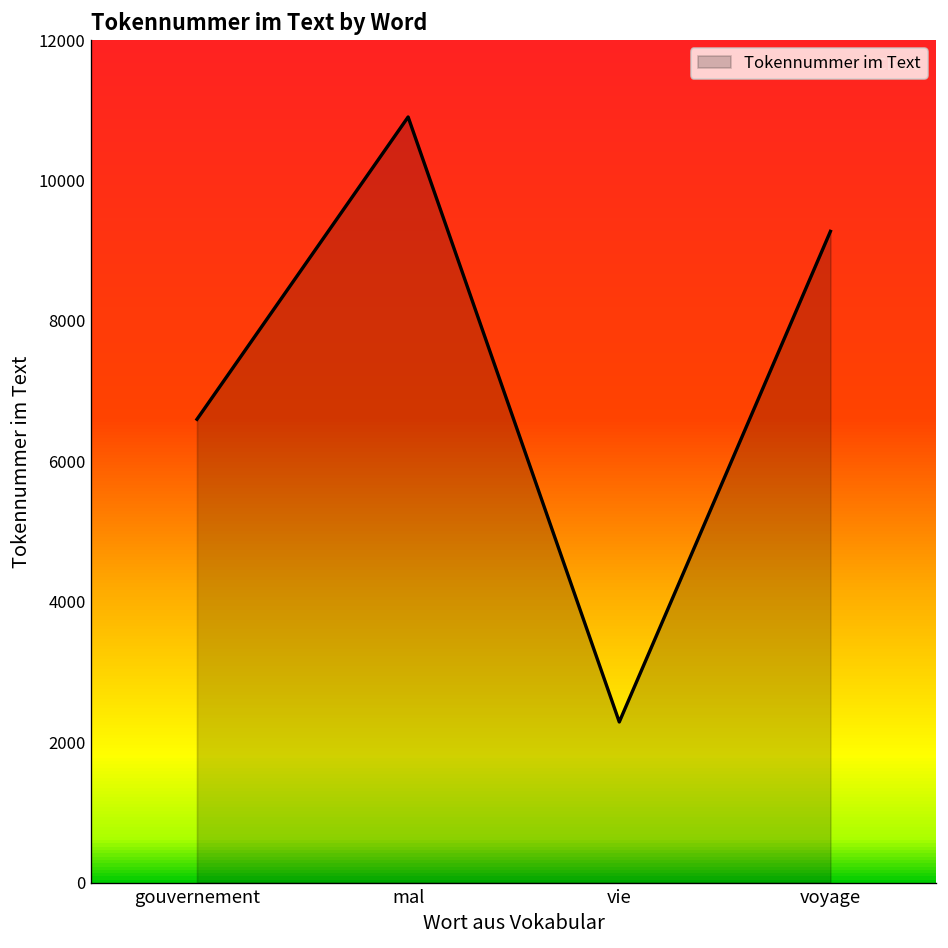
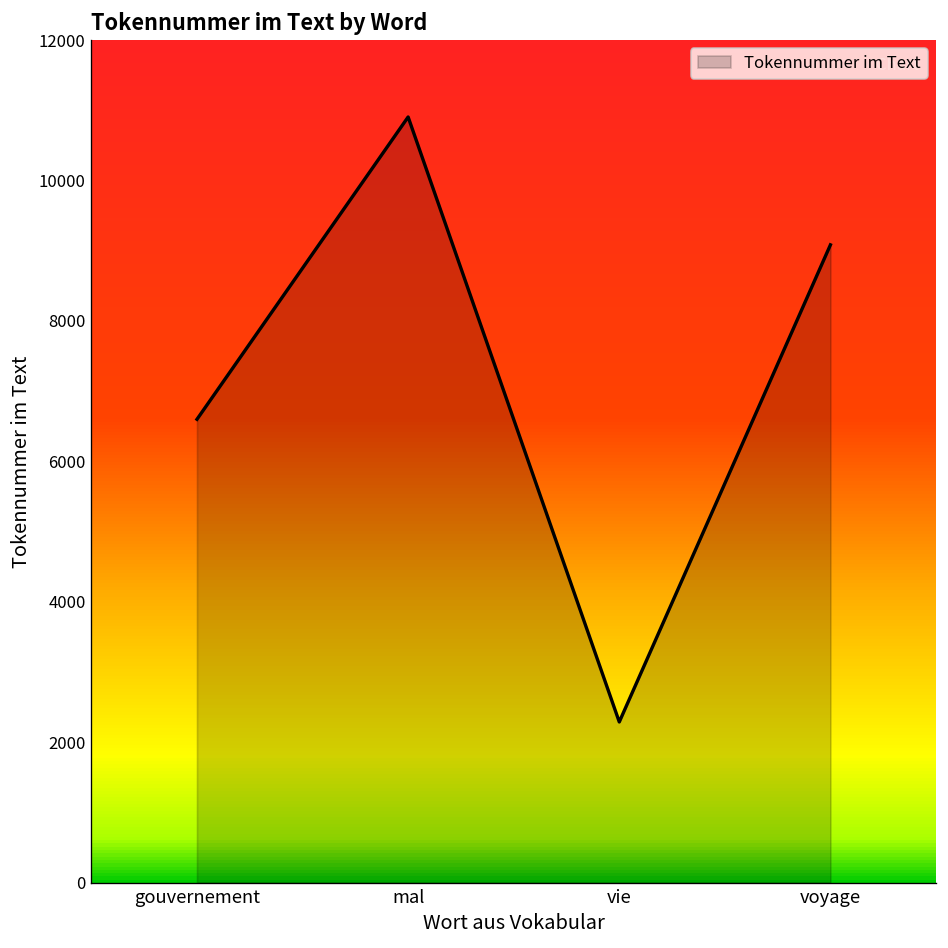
  {
    "gouvernement": 6600,
    "mal": 10900,
    "vie": 2300,
-   "voyage": 9300
+   "voyage": 9100
  }
